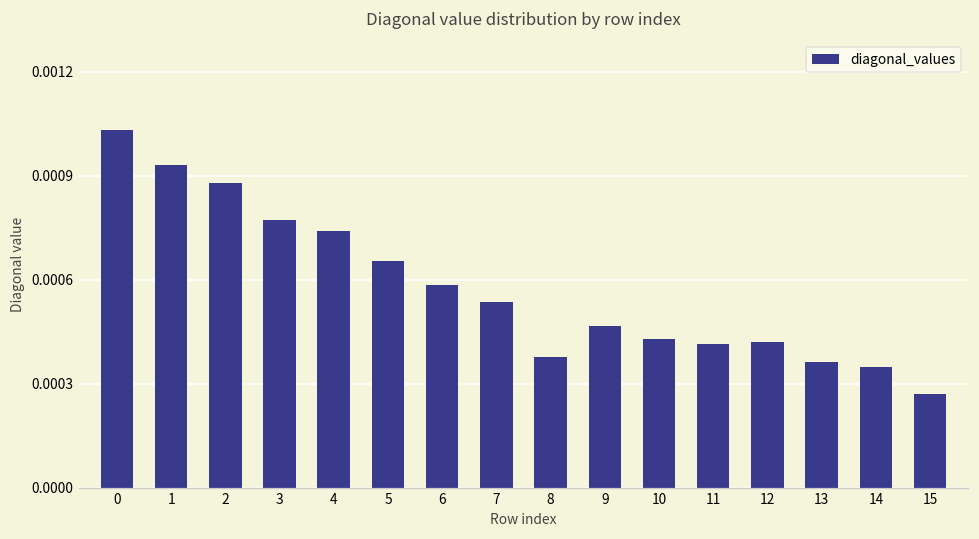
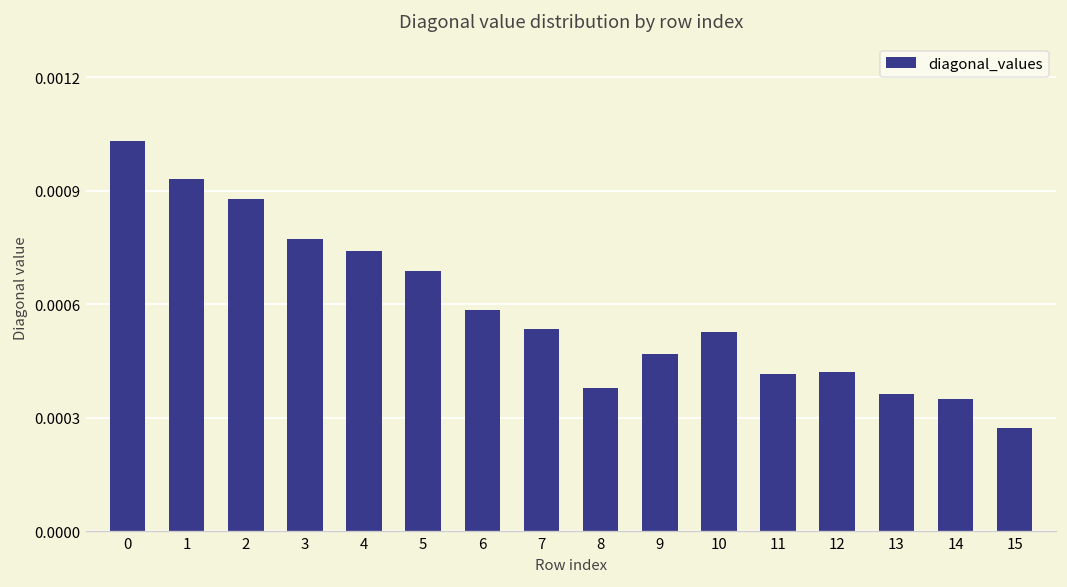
  {
    "0": 0.00103,
    "1": 0.00093,
    "2": 0.00088,
    "3": 0.00077,
    "4": 0.00074,
-   "5": 0.00065,
+   "5": 0.00069,
    "6": 0.00058,
    "7": 0.00054,
    "8": 0.00038,
    "9": 0.00047,
-   "10": 0.00043,
+   "10": 0.00053,
    "11": 0.00042,
    "12": 0.00042,
    "13": 0.00036,
    "14": 0.00035,
    "15": 0.00027
  }
